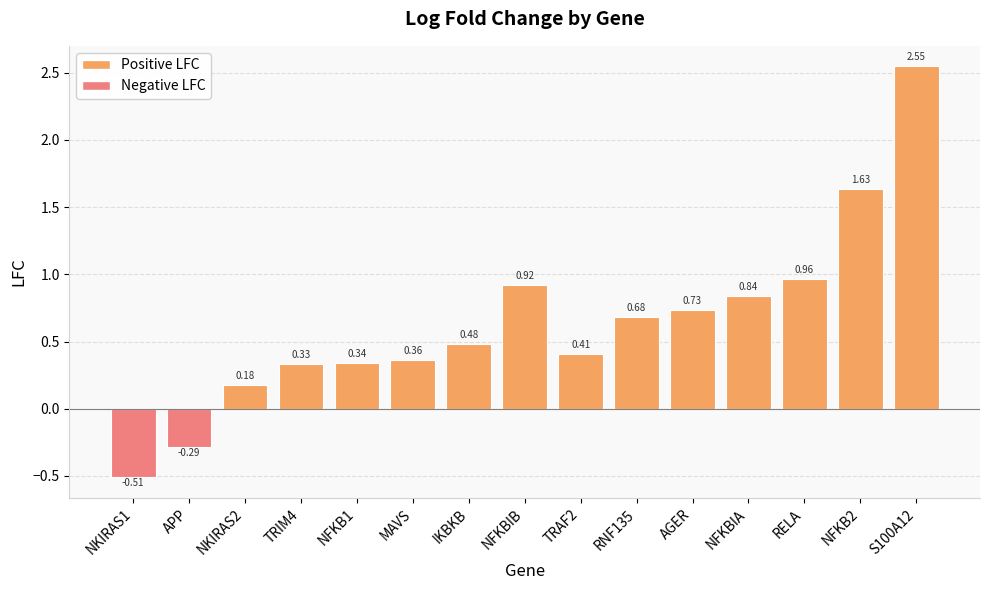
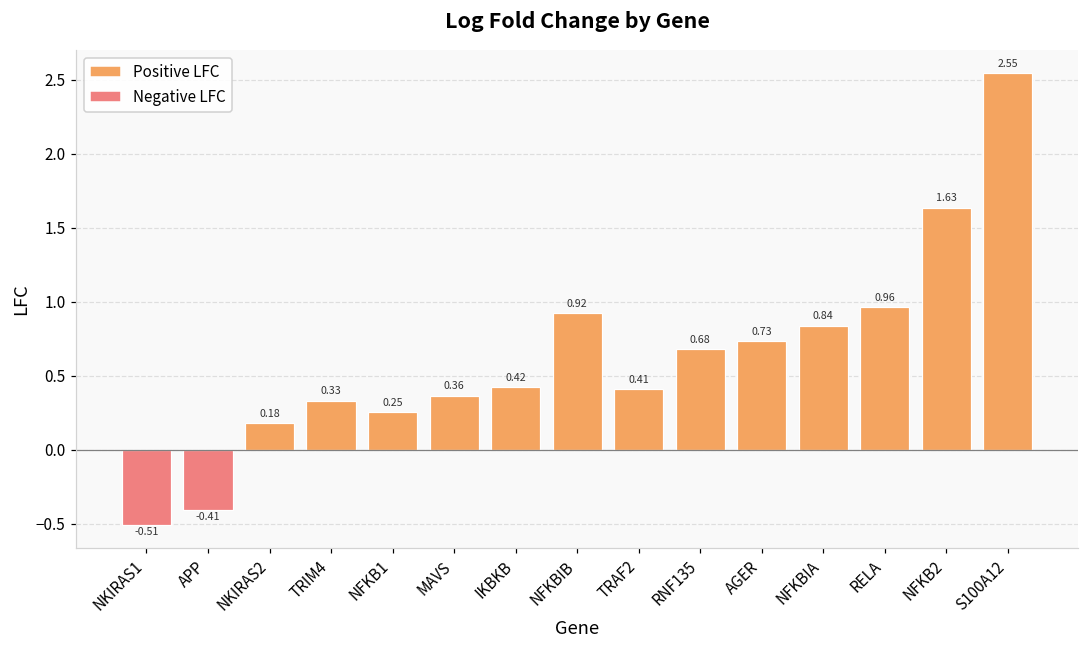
  {
    "NKIRAS1": -0.51,
-   "APP": -0.29,
+   "APP": -0.41,
    "NKIRAS2": 0.18,
    "TRIM4": 0.33,
-   "NFKB1": 0.34,
+   "NFKB1": 0.25,
    "MAVS": 0.36,
-   "IKBKB": 0.48,
+   "IKBKB": 0.42,
    "NFKBIB": 0.92,
    "TRAF2": 0.41,
    "RNF135": 0.68,
    "AGER": 0.73,
    "NFKBIA": 0.84,
    "RELA": 0.96,
    "NFKB2": 1.63,
    "S100A12": 2.55
  }
